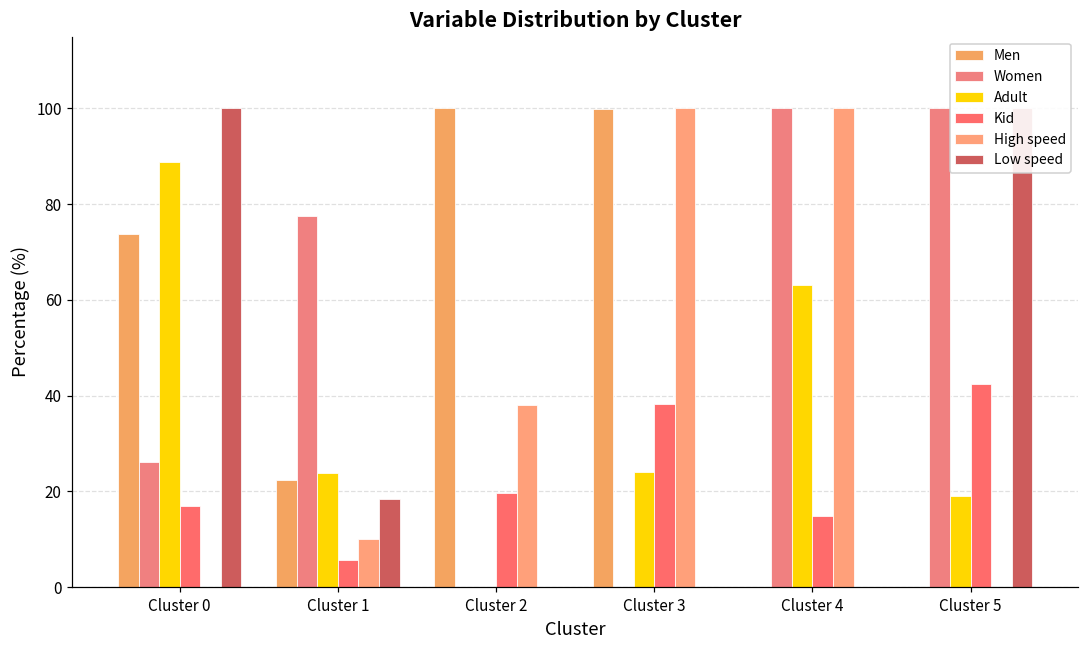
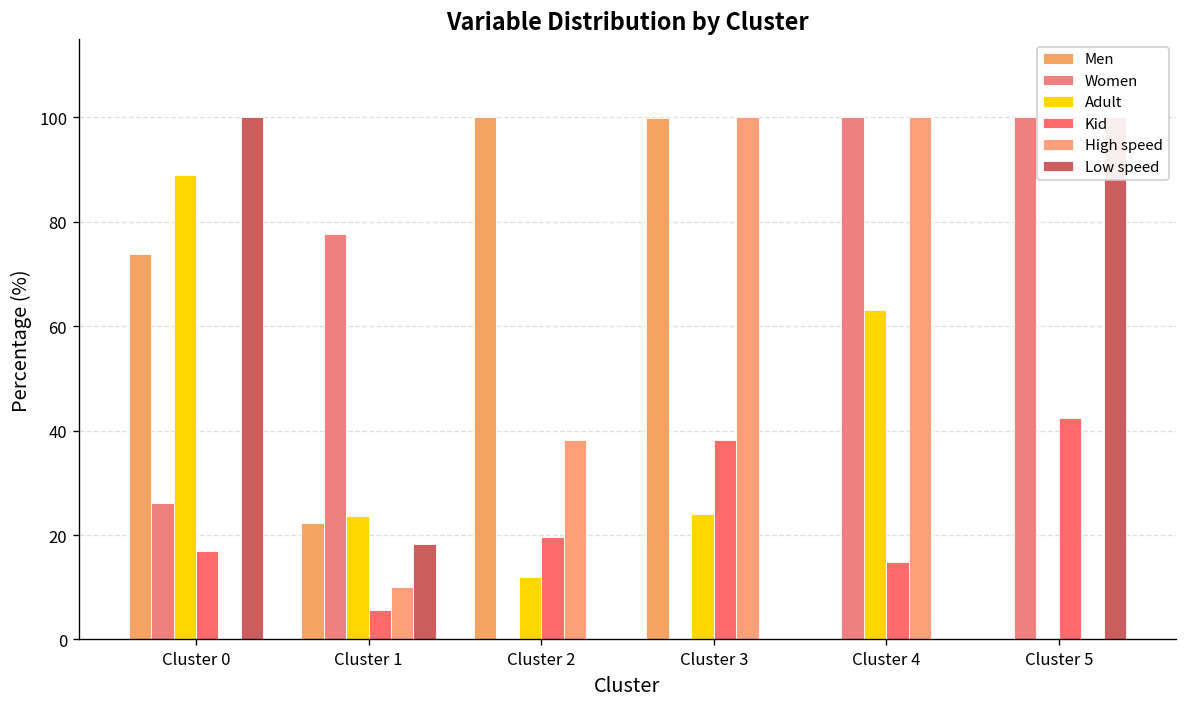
  {
    "Adult": {
      "Cluster 0": 89,
      "Cluster 1": 24,
-     "Cluster 2": 0,
+     "Cluster 2": 12,
      "Cluster 3": 24,
      "Cluster 4": 63,
-     "Cluster 5": 19
+     "Cluster 5": 0
    }
  }
